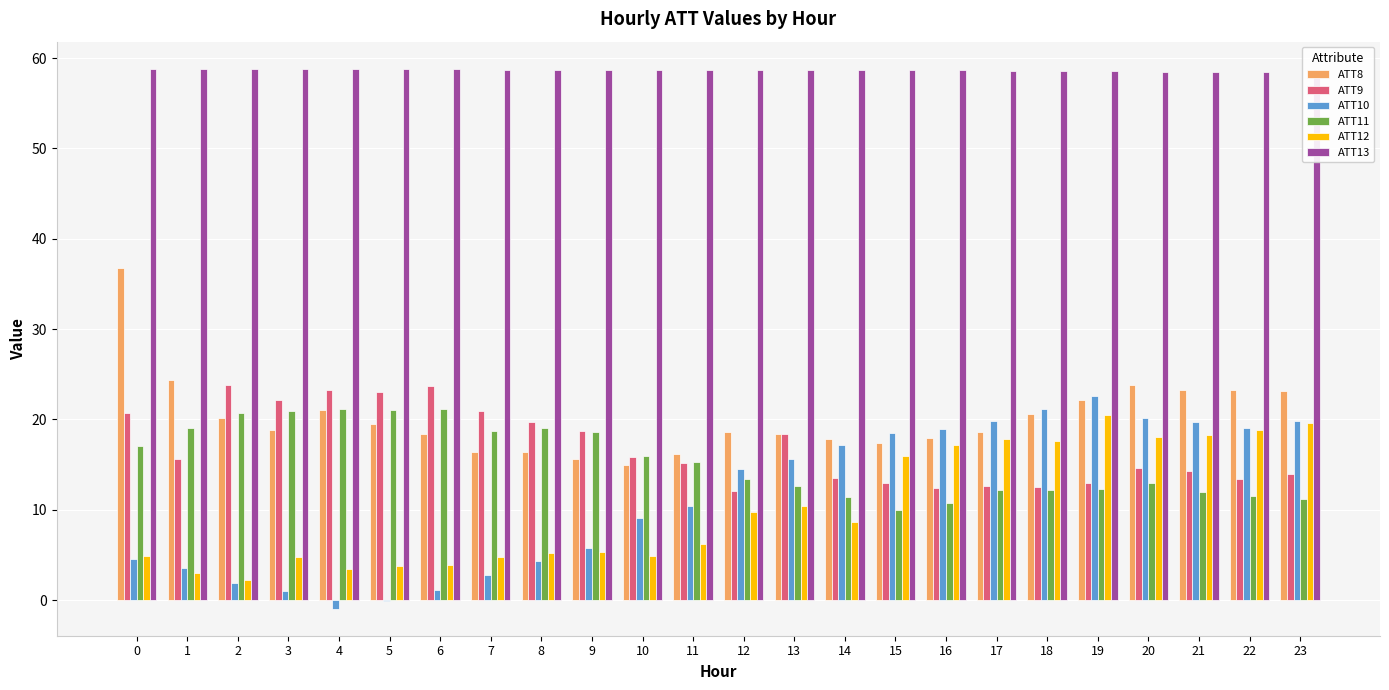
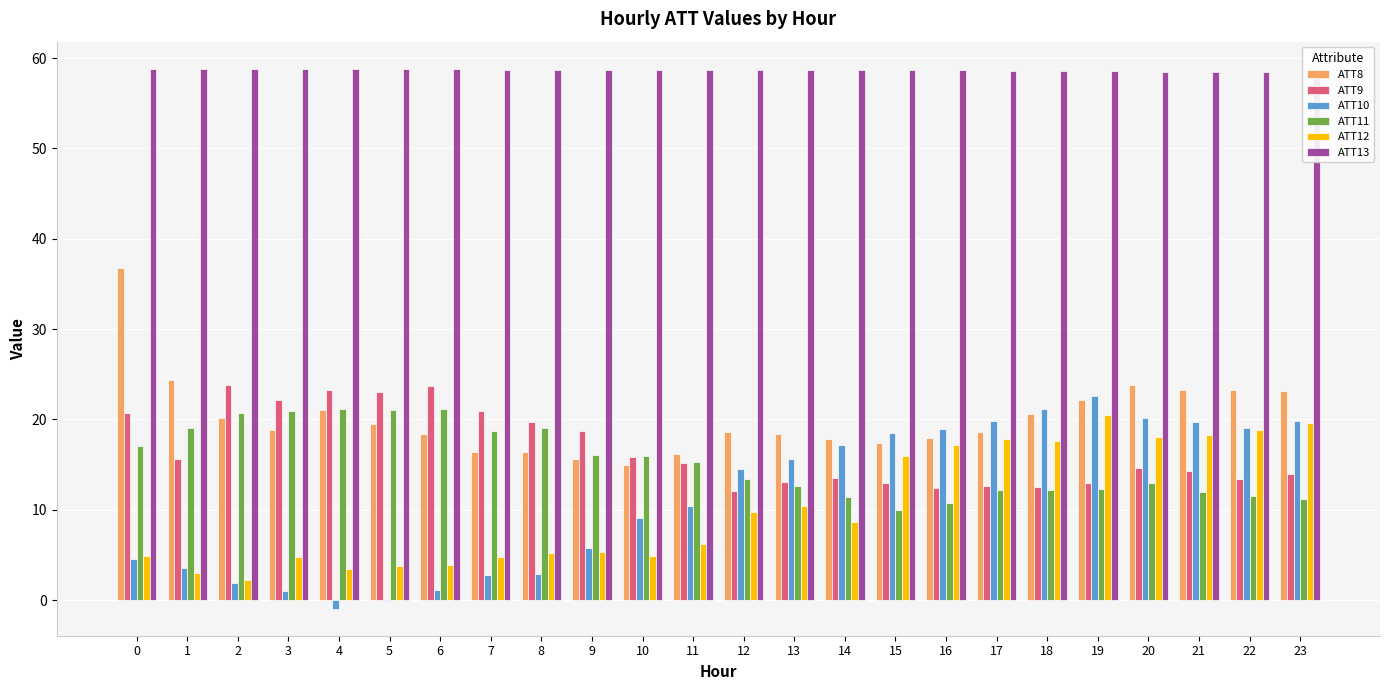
  {
    "ATT8": {
      "0": 37,
      "1": 24,
      "2": 20,
      "3": 19,
      "4": 21,
      "5": 20,
      "6": 18,
      "7": 16,
      "8": 16,
      "9": 16,
      "10": 15,
      "11": 16,
      "12": 19,
      "13": 18,
      "14": 18,
      "15": 17,
      "16": 18,
      "17": 19,
      "18": 21,
      "19": 22,
      "20": 24,
      "21": 23,
      "22": 23,
      "23": 23
    },
    "ATT9": {
      "0": 21,
      "1": 16,
      "2": 24,
      "3": 22,
      "4": 23,
      "5": 23,
      "6": 24,
      "7": 21,
      "8": 20,
      "9": 19,
      "10": 16,
      "11": 15,
      "12": 12,
-     "13": 18,
+     "13": 13,
      "14": 14,
      "15": 13,
      "16": 12,
      "17": 13,
      "18": 13,
      "19": 13,
      "20": 15,
      "21": 14,
      "22": 13,
      "23": 14
    },
    "ATT10": {
      "0": 5,
      "1": 4,
      "2": 2,
      "3": 1,
      "4": -1,
      "6": 1,
      "7": 3,
-     "8": 4,
+     "8": 3,
      "9": 6,
      "10": 9,
      "11": 10,
      "12": 15,
      "13": 16,
      "14": 17,
      "15": 18,
      "16": 19,
      "17": 20,
      "18": 21,
      "19": 23,
      "20": 20,
      "21": 20,
      "22": 19,
      "23": 20
    },
    "ATT11": {
      "0": 17,
      "1": 19,
      "2": 21,
      "3": 21,
      "4": 21,
      "5": 21,
      "6": 21,
      "7": 19,
      "8": 19,
-     "9": 19,
+     "9": 16,
      "10": 16,
      "11": 15,
      "12": 13,
      "13": 13,
      "14": 11,
      "15": 10,
      "16": 11,
      "17": 12,
      "18": 12,
      "19": 12,
      "20": 13,
      "21": 12,
      "22": 12,
      "23": 11
    },
    "ATT12": {
      "0": 5,
      "1": 3,
      "2": 2,
      "3": 5,
      "4": 3,
      "5": 4,
      "6": 4,
      "7": 5,
      "8": 5,
      "9": 5,
      "10": 5,
      "11": 6,
      "12": 10,
      "13": 10,
      "14": 9,
      "15": 16,
      "16": 17,
      "17": 18,
      "18": 18,
      "19": 20,
      "20": 18,
      "21": 18,
      "22": 19,
      "23": 20
    },
    "ATT13": {
      "0": 59,
      "1": 59,
      "2": 59,
      "3": 59,
      "4": 59,
      "5": 59,
      "6": 59,
      "7": 59,
      "8": 59,
      "9": 59,
      "10": 59,
      "11": 59,
      "12": 59,
      "13": 59,
      "14": 59,
      "15": 59,
      "16": 59,
      "17": 59,
      "18": 59,
      "19": 59,
      "20": 58,
      "21": 58,
      "22": 58
    }
  }
